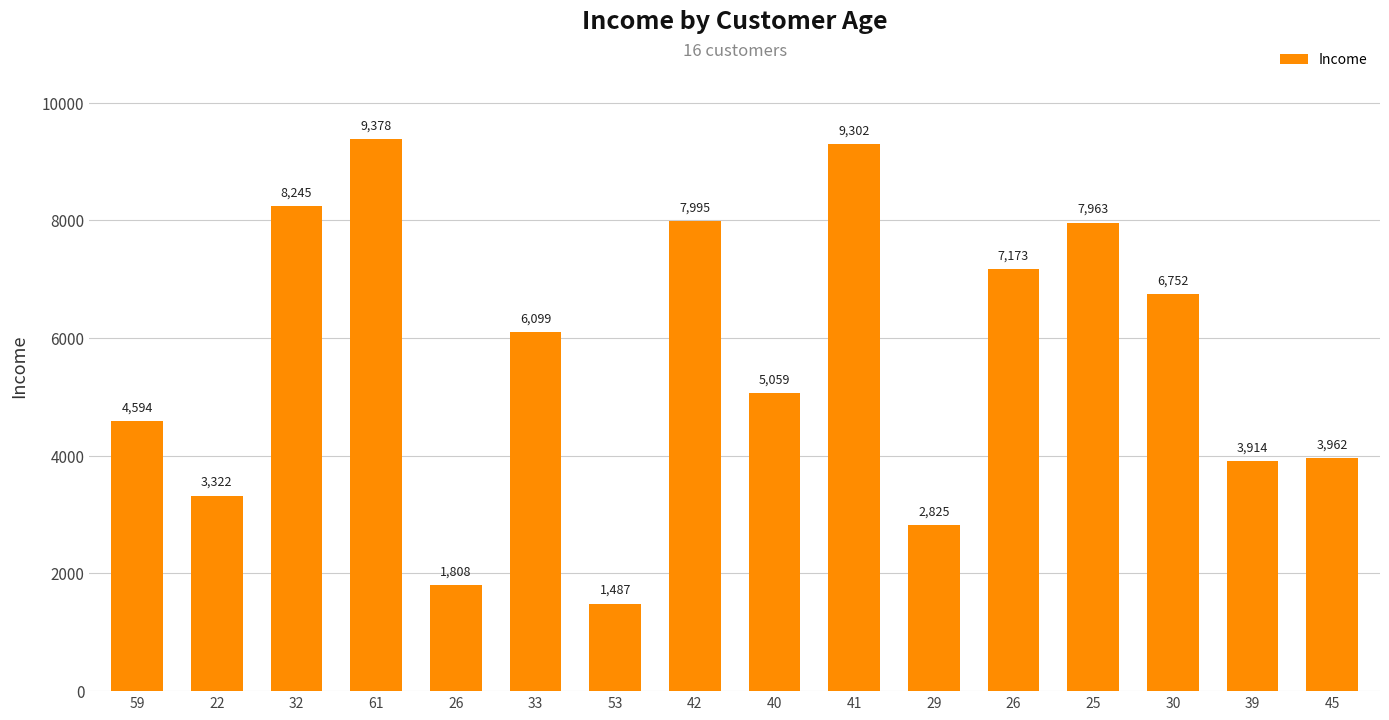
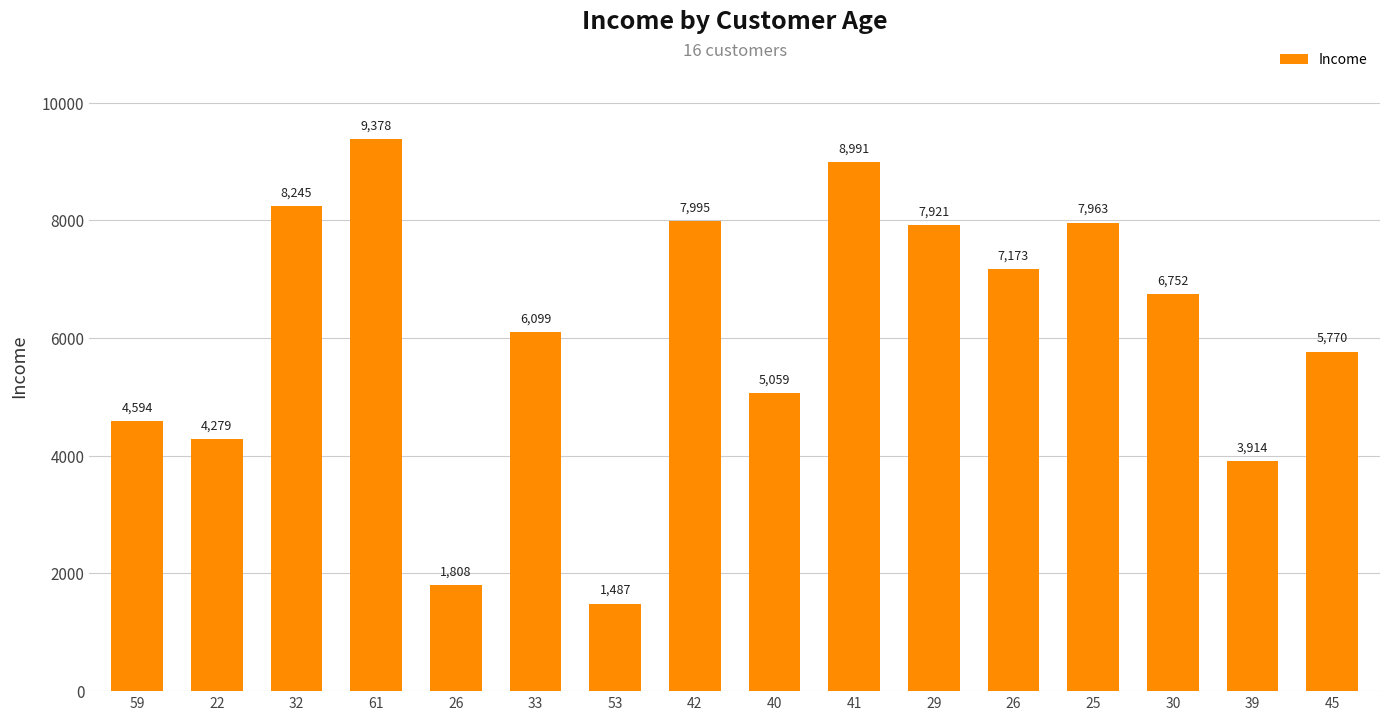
  {
    "59": "4,594",
-   "22": "3,322",
+   "22": "4,279",
    "32": "8,245",
    "61": "9,378",
    "33": "6,099",
    "53": "1,487",
    "42": "7,995",
    "40": "5,059",
-   "41": "9,302",
-   "29": "2,825",
+   "41": "8,991",
+   "29": "7,921",
    "25": "7,963",
    "30": "6,752",
    "39": "3,914",
-   "45": "3,962"
+   "45": "5,770"
  }
